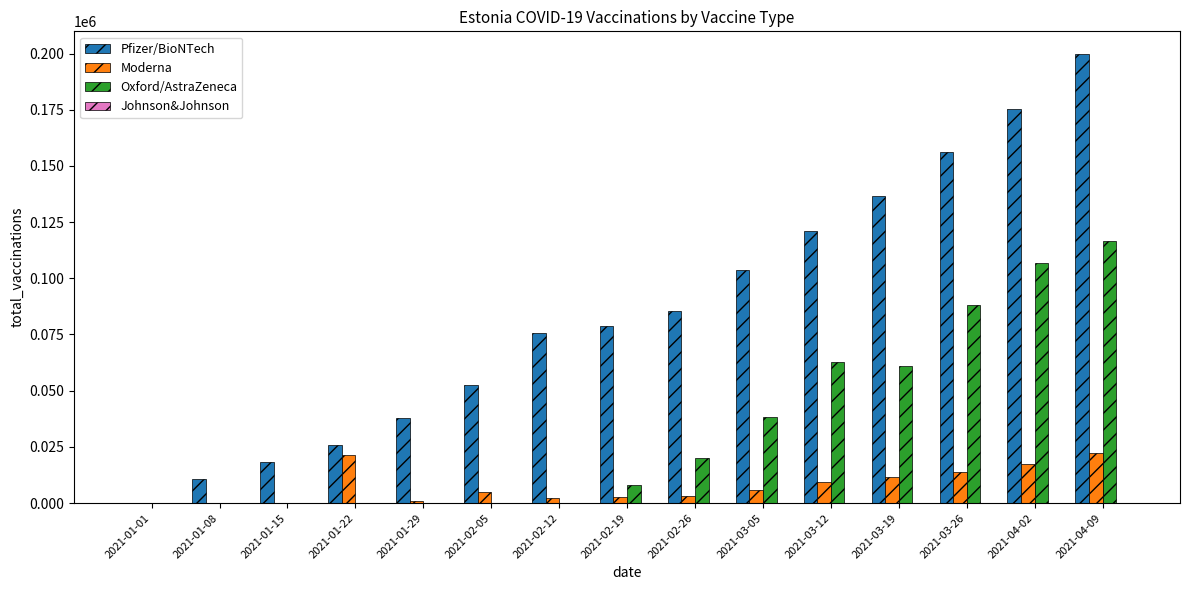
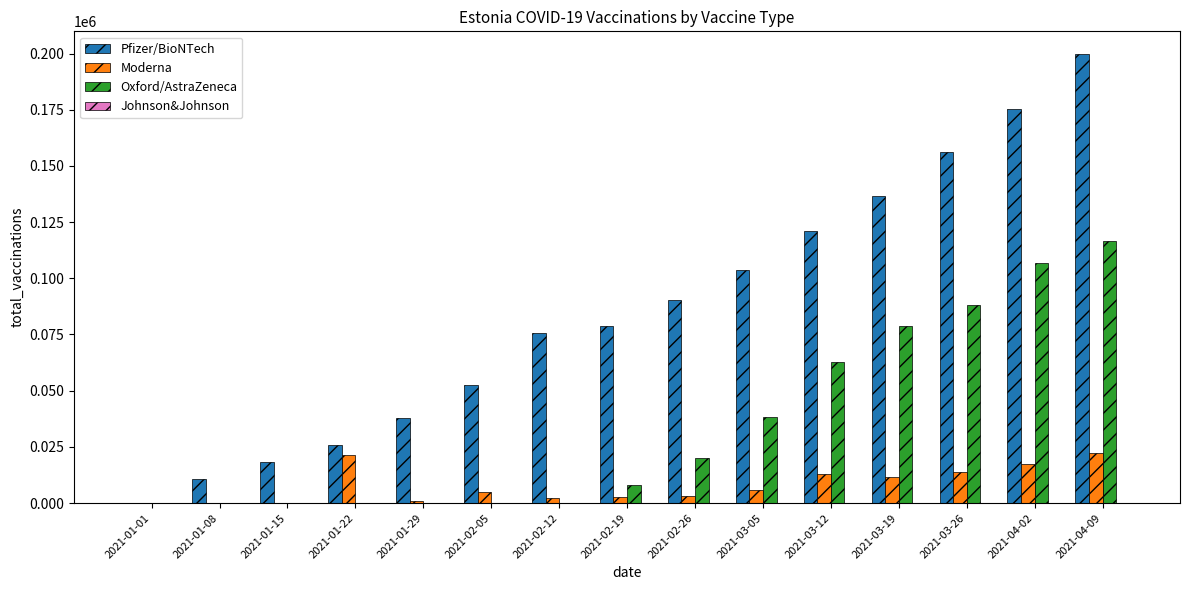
  {
    "Pfizer/BioNTech": {
      "2021-01-08": 11000,
      "2021-01-15": 18000,
      "2021-01-22": 26000,
      "2021-01-29": 38000,
      "2021-02-05": 52000,
      "2021-02-12": 76000,
      "2021-02-19": 79000,
-     "2021-02-26": 85000,
+     "2021-02-26": 90000,
      "2021-03-05": 104000,
      "2021-03-12": 121000,
      "2021-03-19": 137000,
      "2021-03-26": 156000,
      "2021-04-02": 175000,
      "2021-04-09": 200000
    },
    "Moderna": {
      "2021-01-01": 0,
      "2021-01-08": 0,
      "2021-01-15": 0,
      "2021-01-22": 21000,
      "2021-02-05": 5000,
      "2021-02-12": 2000,
      "2021-02-19": 3000,
      "2021-02-26": 3000,
      "2021-03-05": 6000,
-     "2021-03-12": 9000,
+     "2021-03-12": 13000,
      "2021-03-19": 12000,
      "2021-03-26": 14000,
      "2021-04-02": 17000,
      "2021-04-09": 22000
    },
    "Oxford/AstraZeneca": {
      "2021-01-01": 0,
      "2021-01-08": 0,
      "2021-01-15": 0,
      "2021-01-22": 0,
      "2021-01-29": 0,
      "2021-02-05": 0,
      "2021-02-12": 0,
      "2021-02-19": 8000,
      "2021-02-26": 20000,
      "2021-03-05": 38000,
      "2021-03-12": 63000,
-     "2021-03-19": 61000,
+     "2021-03-19": 79000,
      "2021-03-26": 88000,
      "2021-04-02": 107000,
      "2021-04-09": 117000
    },
    "Johnson&Johnson": {
      "2021-01-01": 0,
      "2021-01-08": 0,
      "2021-01-15": 0,
      "2021-01-22": 0,
      "2021-01-29": 0,
      "2021-02-05": 0,
      "2021-02-12": 0,
      "2021-02-19": 0,
      "2021-02-26": 0,
      "2021-03-05": 0,
      "2021-03-12": 0,
      "2021-03-19": 0,
      "2021-03-26": 0,
      "2021-04-02": 0,
      "2021-04-09": 0
    }
  }
